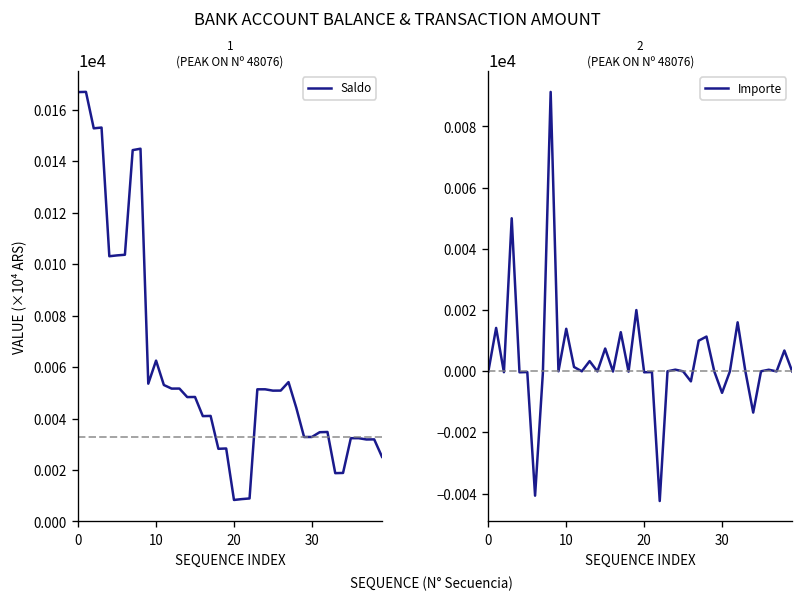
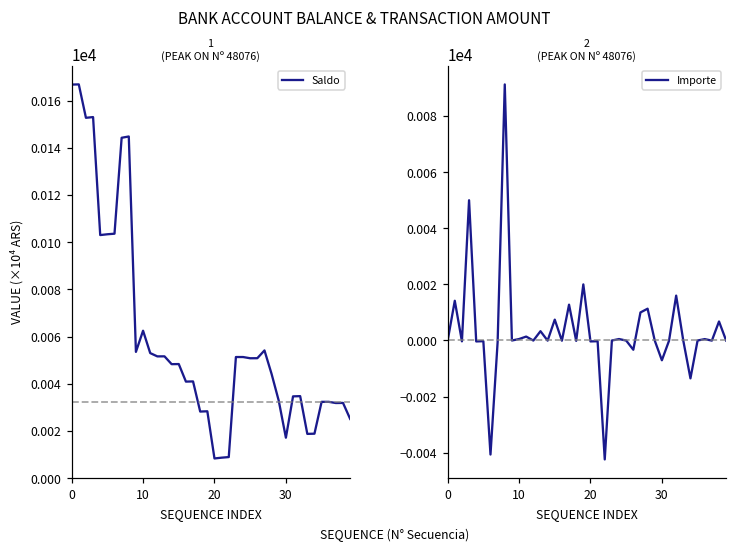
  {
    "1 (PEAK ON Nº 48076)": {
      "0": 167,
      "10": 63,
      "20": 8,
-     "30": 33
+     "30": 17
    },
    "2 (PEAK ON Nº 48076)": {
      "0": 0,
-     "10": 14,
+     "10": 1,
      "20": 0,
      "30": -7
    }
  }
